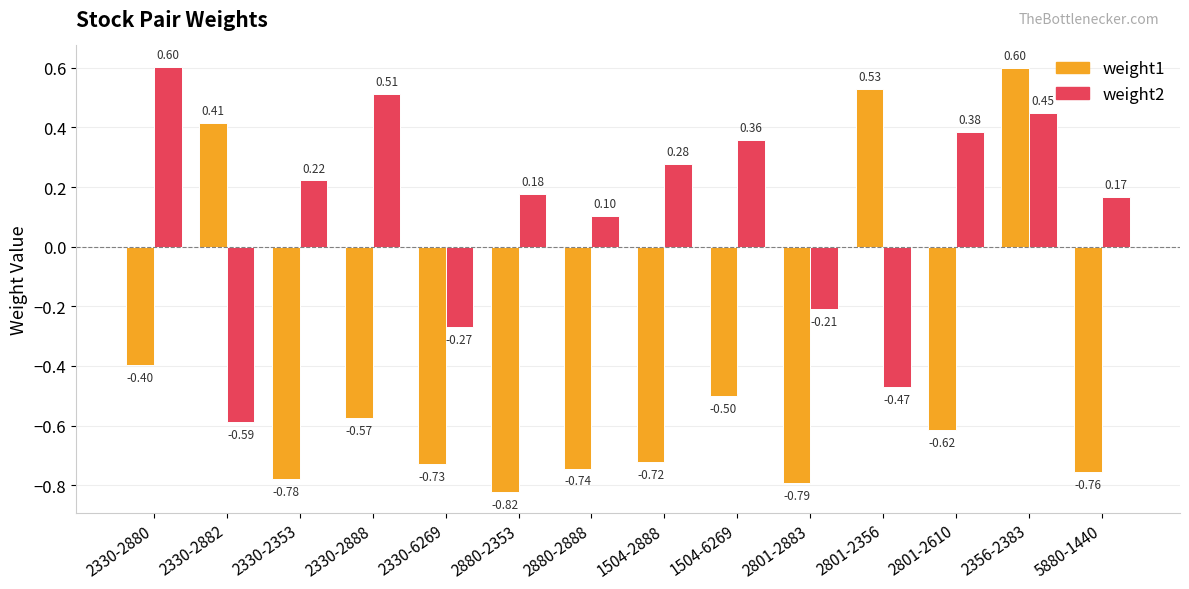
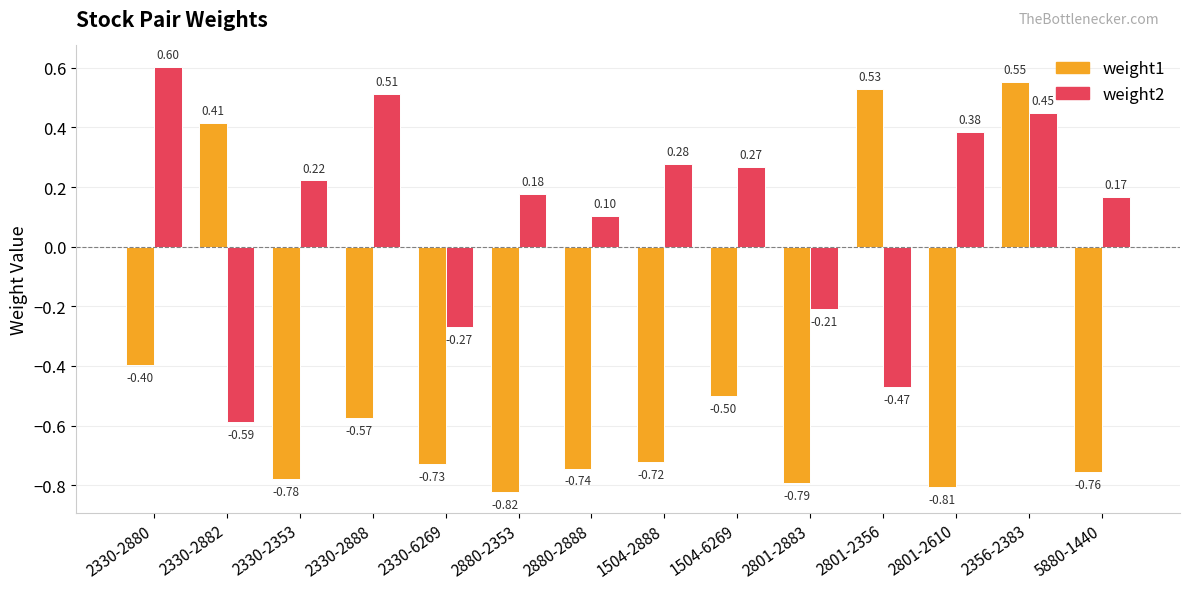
  {
    "weight1": {
      "2330-2880": -0.40,
      "2330-2882": 0.41,
      "2330-2353": -0.78,
      "2330-2888": -0.57,
      "2330-6269": -0.73,
      "2880-2353": -0.82,
      "2880-2888": -0.74,
      "1504-2888": -0.72,
      "1504-6269": -0.50,
      "2801-2883": -0.79,
      "2801-2356": 0.53,
-     "2801-2610": -0.62,
-     "2356-2383": 0.60,
+     "2801-2610": -0.81,
+     "2356-2383": 0.55,
      "5880-1440": -0.76
    },
    "weight2": {
      "2330-2880": 0.60,
      "2330-2882": -0.59,
      "2330-2353": 0.22,
      "2330-2888": 0.51,
      "2330-6269": -0.27,
      "2880-2353": 0.18,
      "2880-2888": 0.10,
      "1504-2888": 0.28,
-     "1504-6269": 0.36,
+     "1504-6269": 0.27,
      "2801-2883": -0.21,
      "2801-2356": -0.47,
      "2801-2610": 0.38,
      "2356-2383": 0.45,
      "5880-1440": 0.17
    }
  }
